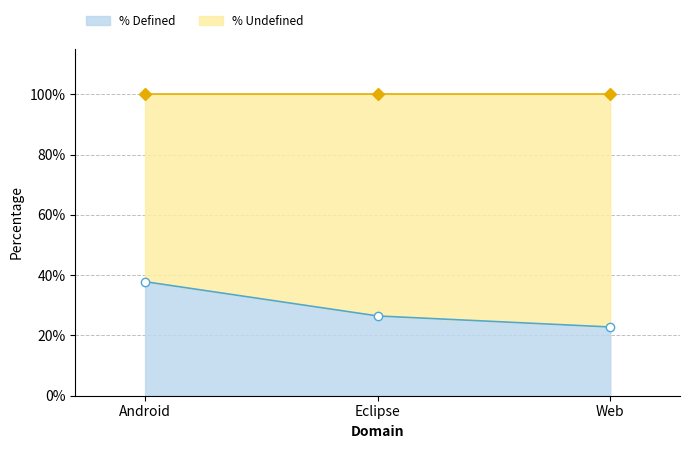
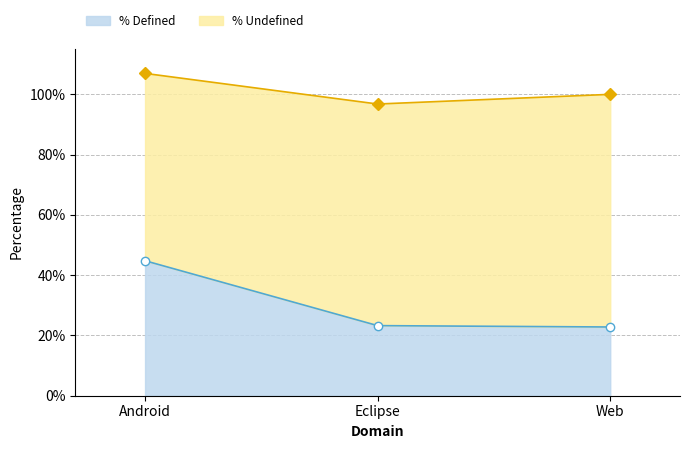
  {
    "% Defined": {
-     "Android": "38%",
-     "Eclipse": "26%",
+     "Android": "45%",
+     "Eclipse": "23%",
      "Web": "23%"
    },
    "% Undefined": {
      "Android": "62%",
      "Eclipse": "74%",
      "Web": "77%"
    }
  }
